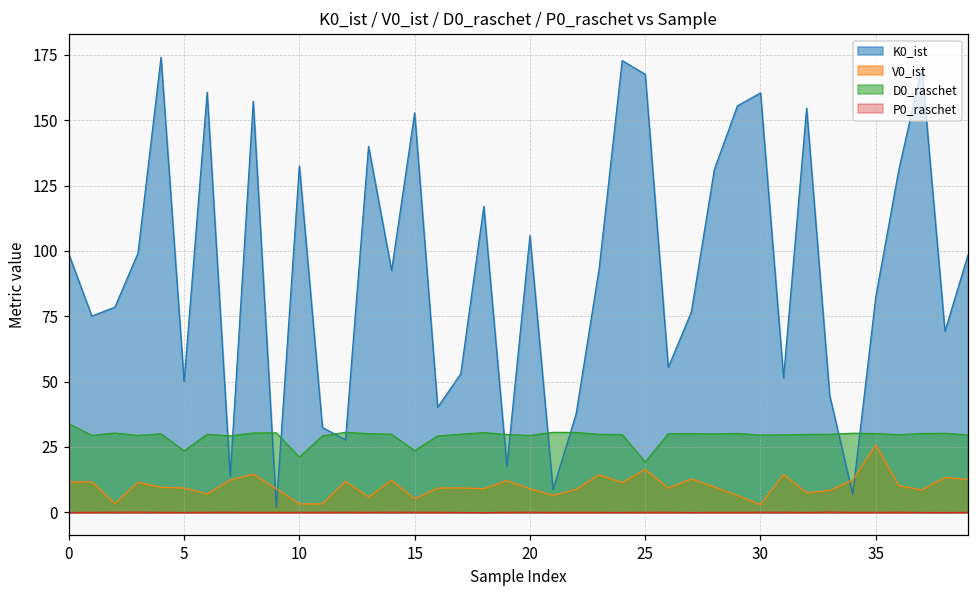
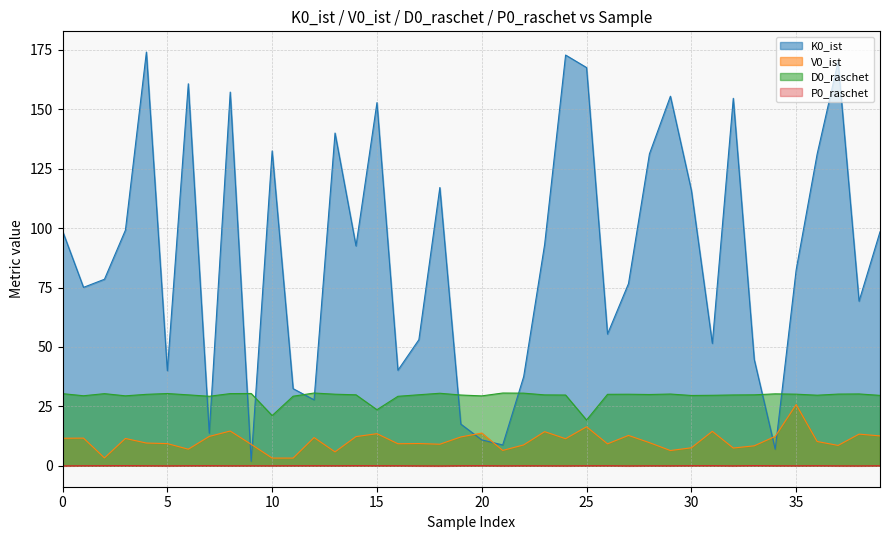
  {
    "K0_ist": {
      "0": 99,
-     "5": 50,
+     "5": 40,
      "10": 132,
      "15": 153,
-     "20": 106,
+     "20": 11,
      "25": 168,
-     "30": 160,
+     "30": 116,
      "35": 82
    },
    "V0_ist": {
      "0": 12,
      "5": 9,
      "10": 3,
-     "15": 5,
-     "20": 9,
+     "15": 14,
+     "20": 14,
      "25": 16,
-     "30": 3,
+     "30": 8,
      "35": 26
    },
    "D0_raschet": {
-     "0": 34,
-     "5": 24,
+     "0": 30,
+     "5": 30,
      "10": 21,
      "15": 24,
      "20": 29,
      "25": 19,
      "30": 30,
      "35": 30
    },
    "P0_raschet": {
      "0": 0,
      "5": 0,
      "10": 0,
      "15": 0,
      "20": 0,
      "25": 0,
      "30": 0,
      "35": 0
    }
  }
